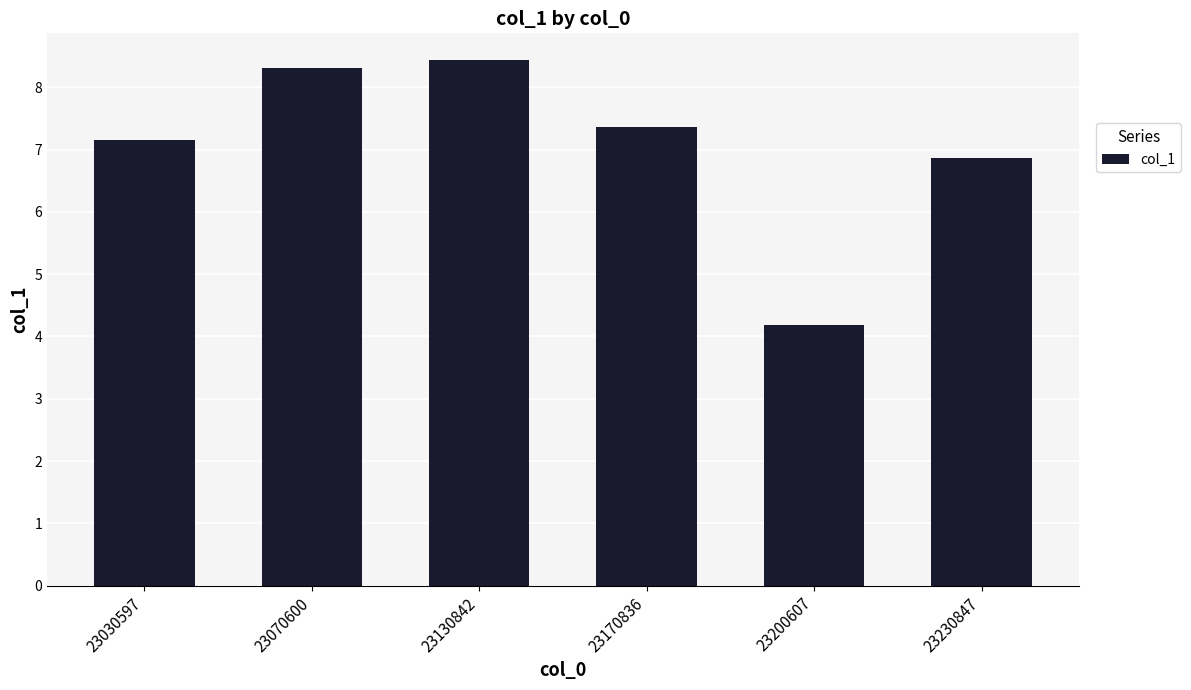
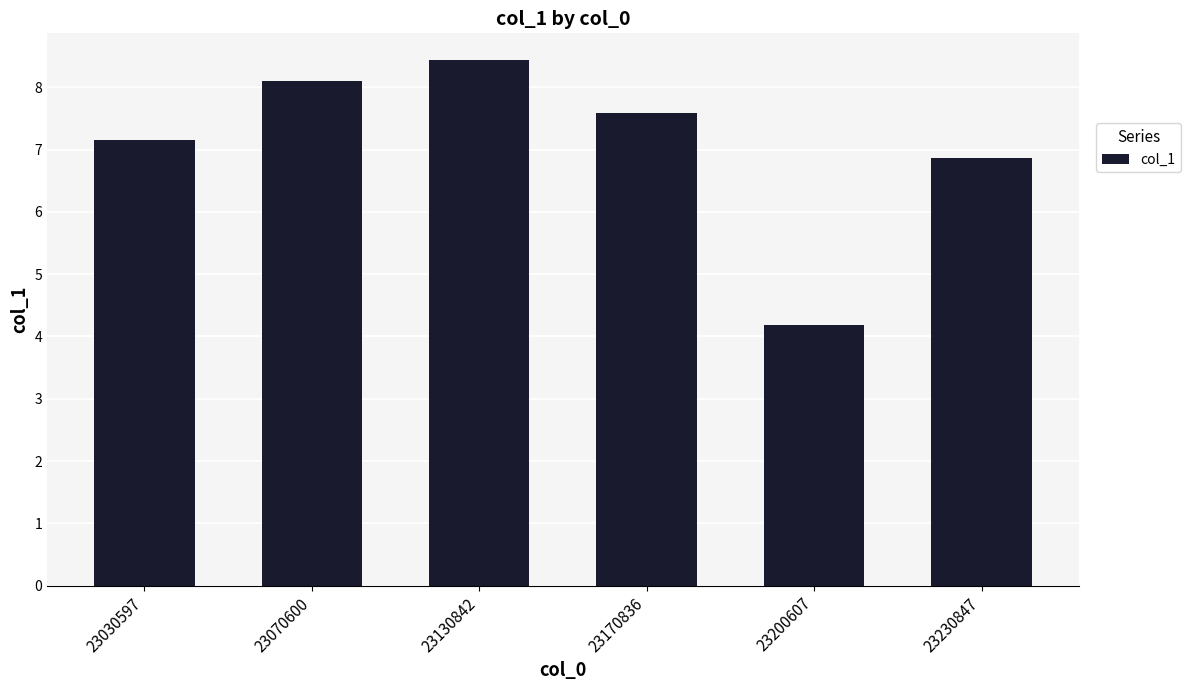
  {
    "23030597": 7.1,
-   "23070600": 8.3,
+   "23070600": 8.1,
    "23130842": 8.4,
-   "23170836": 7.4,
+   "23170836": 7.6,
    "23200607": 4.2,
    "23230847": 6.9
  }
